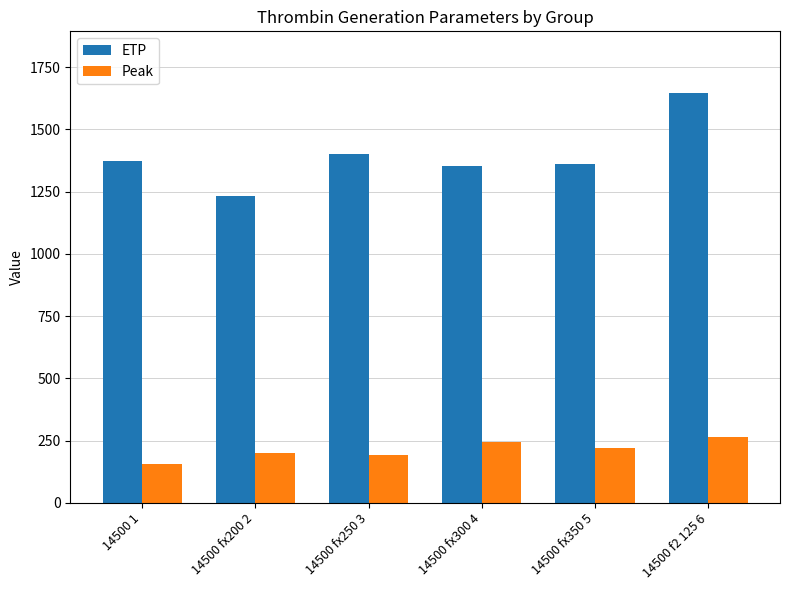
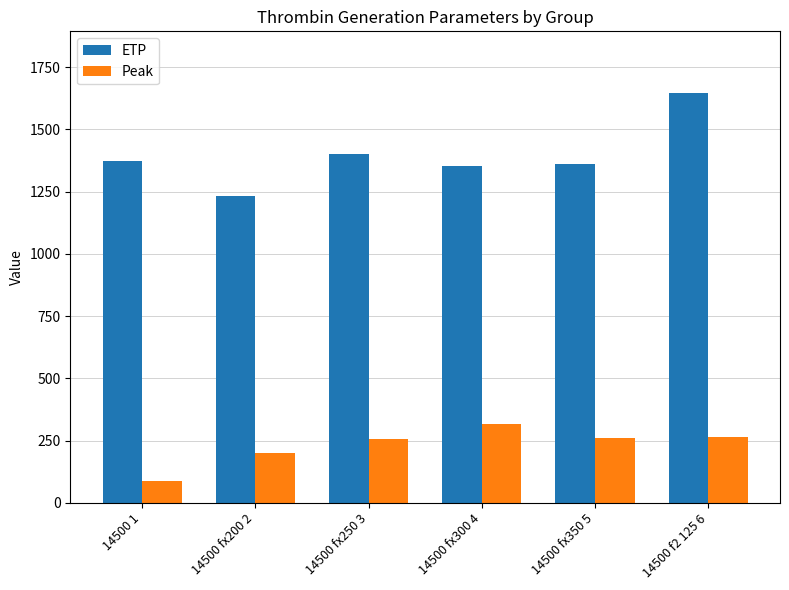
  {
    "ETP": {
      "14500 1": 1370,
      "14500 fx200 2": 1230,
      "14500 fx250 3": 1400,
      "14500 fx300 4": 1350,
      "14500 fx350 5": 1360,
      "14500 f2 125 6": 1650
    },
    "Peak": {
-     "14500 1": 150,
+     "14500 1": 90,
      "14500 fx200 2": 200,
-     "14500 fx250 3": 190,
-     "14500 fx300 4": 240,
-     "14500 fx350 5": 220,
+     "14500 fx250 3": 260,
+     "14500 fx300 4": 320,
+     "14500 fx350 5": 260,
      "14500 f2 125 6": 270
    }
  }
